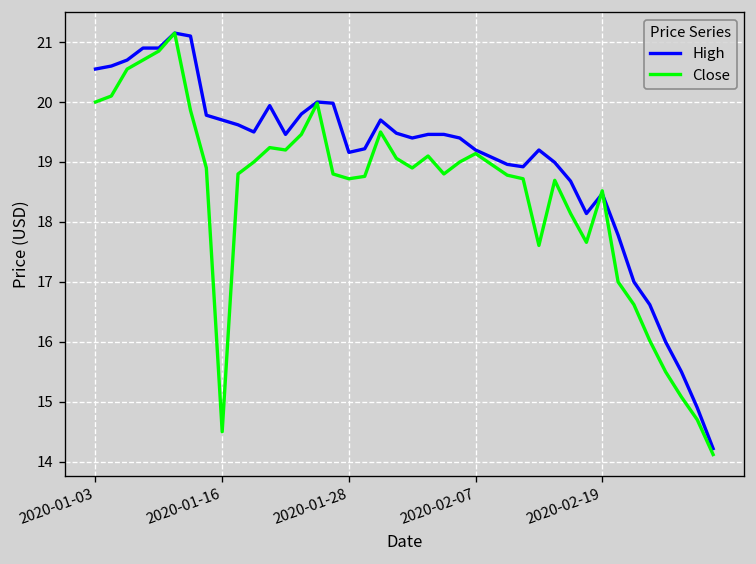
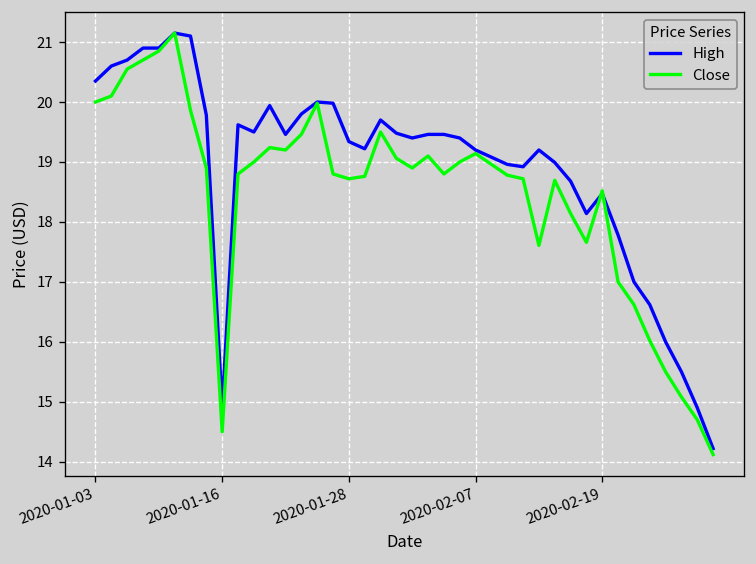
  {
    "High": {
-     "2020-01-03": 20.6,
-     "2020-01-16": 19.7,
-     "2020-01-28": 19.2,
+     "2020-01-03": 20.4,
+     "2020-01-16": 14.9,
+     "2020-01-28": 19.3,
      "2020-02-07": 19.2
    },
    "Close": {
      "2020-01-03": 20.0,
      "2020-01-16": 14.5,
      "2020-01-28": 18.7,
      "2020-02-07": 19.1
    }
  }
